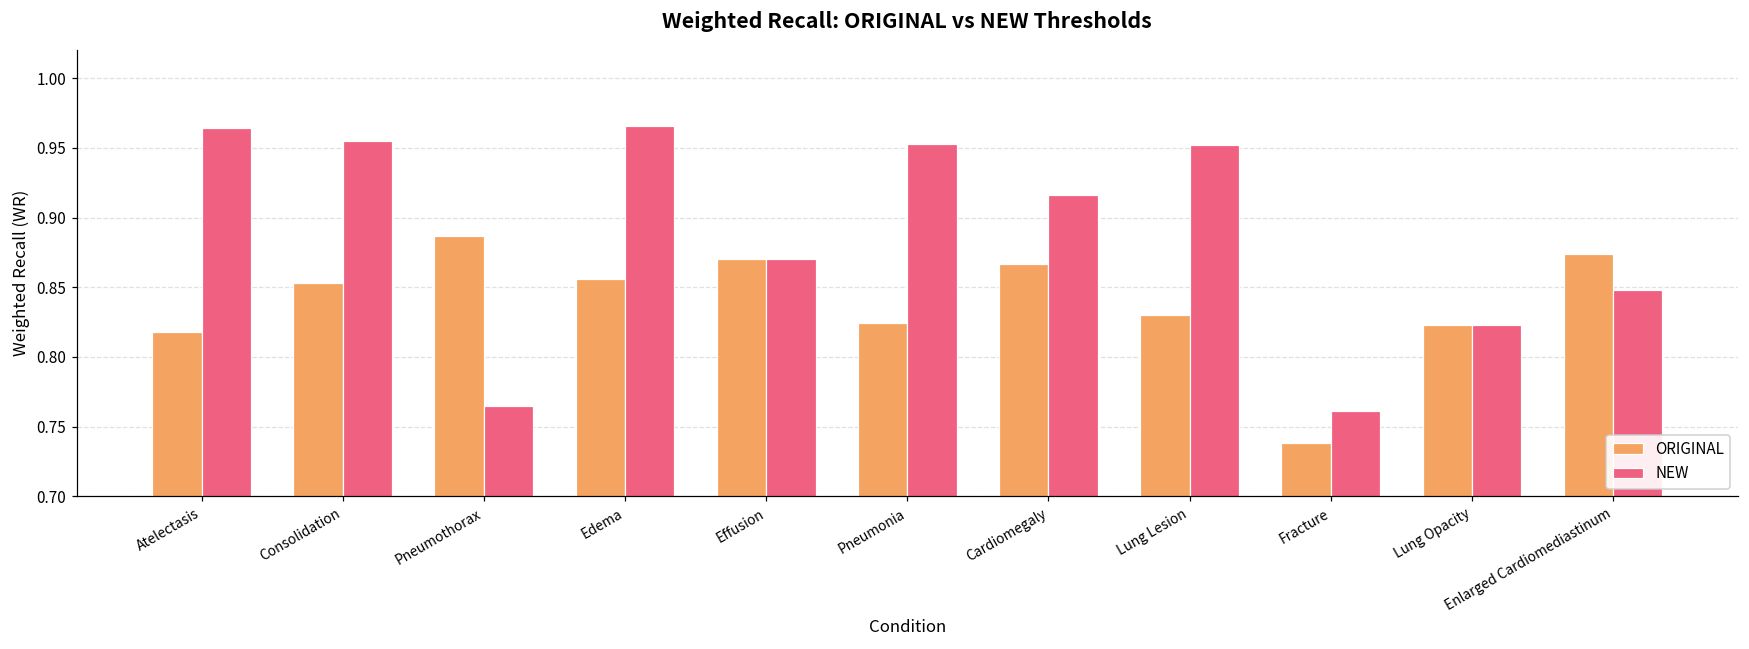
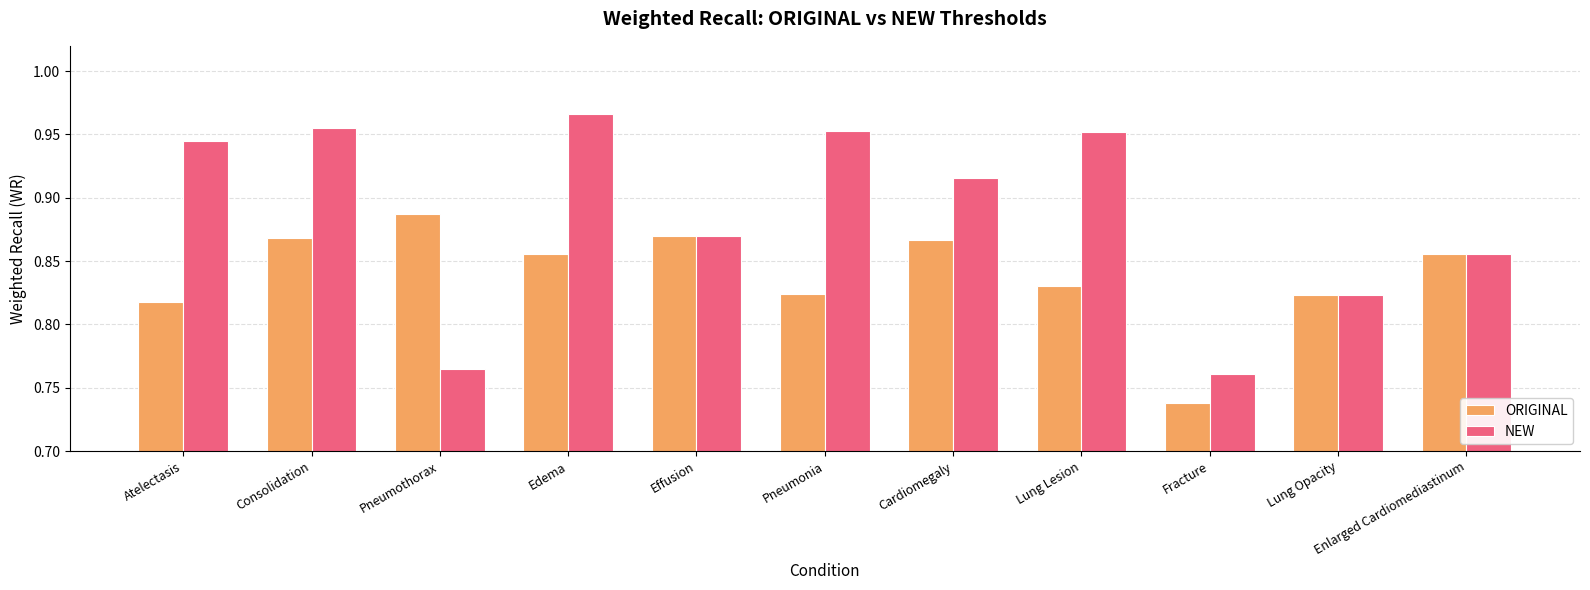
  {
    "ORIGINAL": {
      "Atelectasis": 0.818,
-     "Consolidation": 0.853,
+     "Consolidation": 0.868,
      "Pneumothorax": 0.887,
      "Edema": 0.856,
      "Effusion": 0.870,
      "Pneumonia": 0.824,
      "Cardiomegaly": 0.867,
      "Lung Lesion": 0.830,
      "Fracture": 0.738,
      "Lung Opacity": 0.823,
-     "Enlarged Cardiomediastinum": 0.874
+     "Enlarged Cardiomediastinum": 0.856
    },
    "NEW": {
-     "Atelectasis": 0.964,
+     "Atelectasis": 0.945,
      "Consolidation": 0.955,
      "Pneumothorax": 0.765,
      "Edema": 0.966,
      "Effusion": 0.870,
      "Pneumonia": 0.953,
      "Cardiomegaly": 0.916,
      "Lung Lesion": 0.952,
      "Fracture": 0.761,
      "Lung Opacity": 0.823,
-     "Enlarged Cardiomediastinum": 0.848
+     "Enlarged Cardiomediastinum": 0.856
    }
  }
